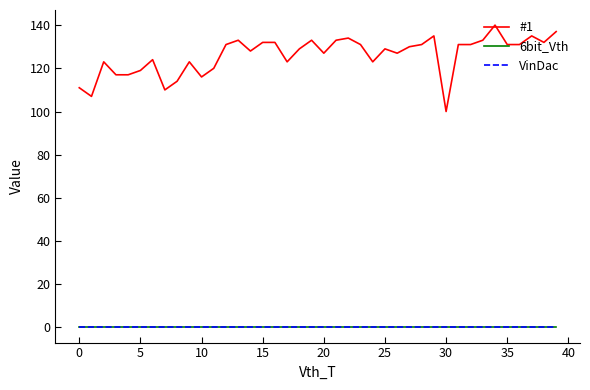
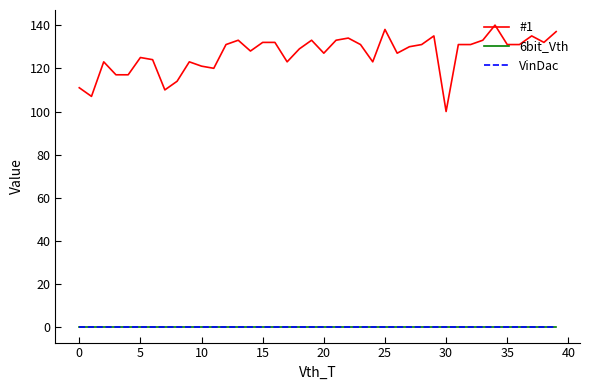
  {
    "#1": {
      "0": 111,
-     "5": 119,
-     "10": 116,
+     "5": 125,
+     "10": 121,
      "15": 132,
      "20": 127,
-     "25": 129,
+     "25": 138,
      "30": 100,
      "35": 131
    },
    "VinDac": {
      "0": 0,
      "5": 0,
      "10": 0,
      "15": 0,
      "20": 0,
      "25": 0,
      "30": 0,
      "35": 0
    }
  }
